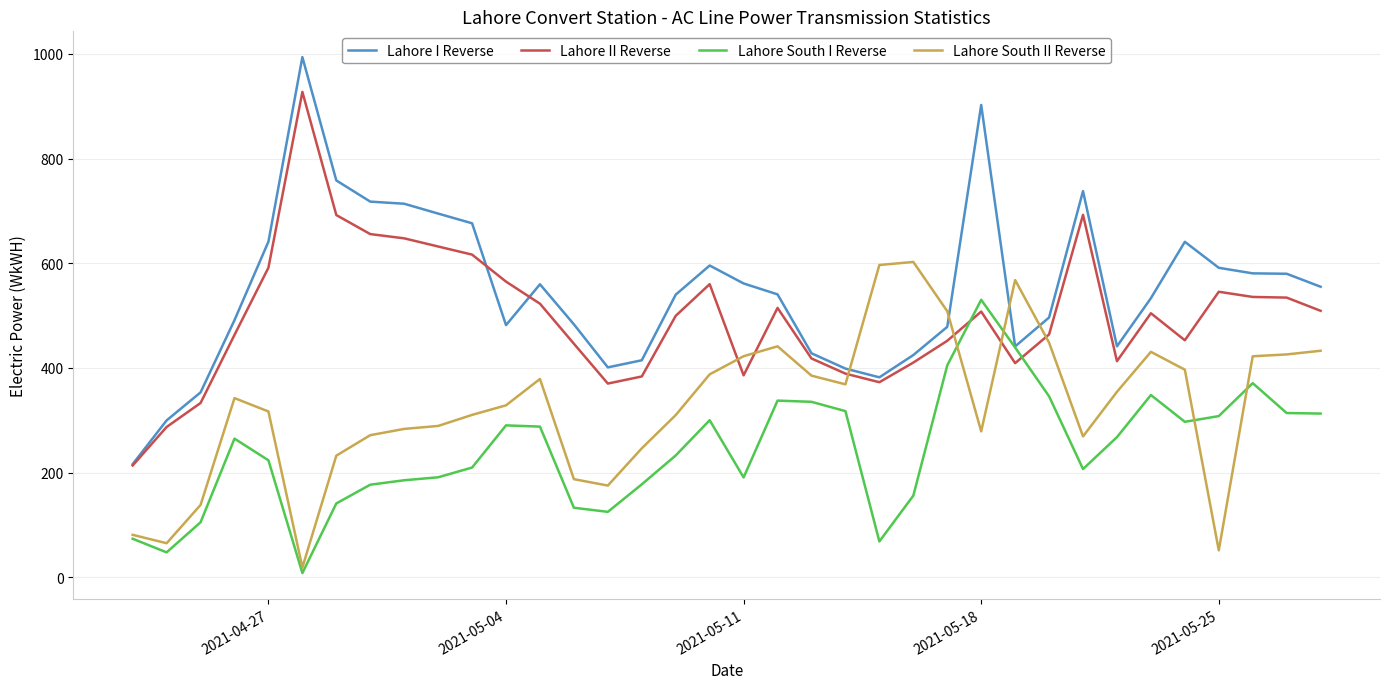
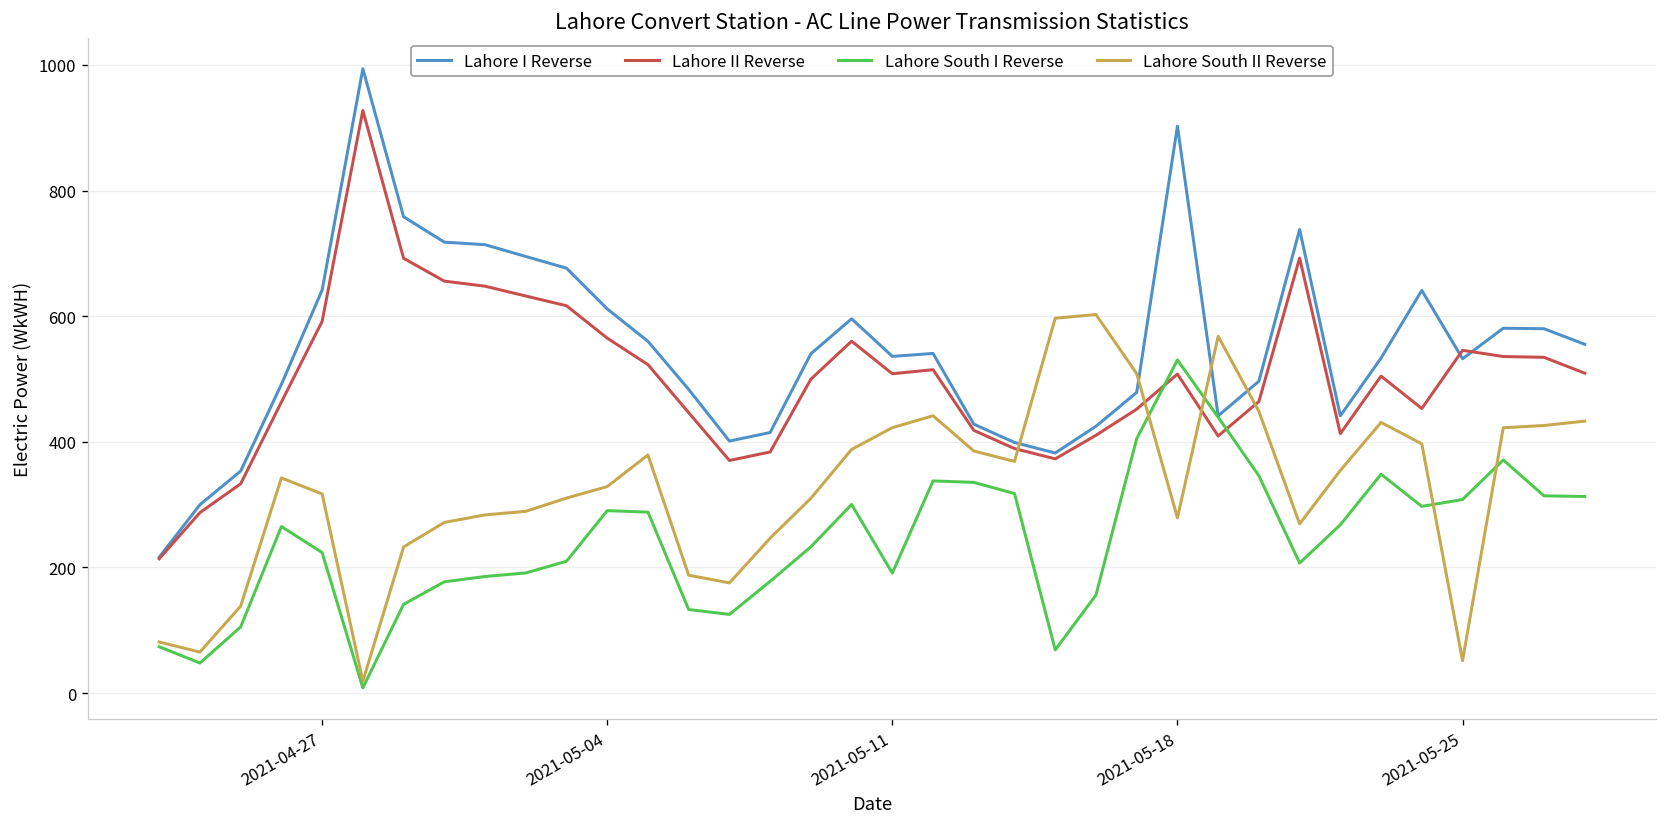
  {
    "Lahore I Reverse": {
      "2021-04-27": 640,
-     "2021-05-04": 480,
-     "2021-05-11": 560,
+     "2021-05-04": 610,
+     "2021-05-11": 540,
      "2021-05-18": 900,
-     "2021-05-25": 590
+     "2021-05-25": 530
    },
    "Lahore II Reverse": {
      "2021-04-27": 590,
      "2021-05-04": 570,
-     "2021-05-11": 390,
+     "2021-05-11": 510,
      "2021-05-18": 510,
      "2021-05-25": 550
    },
    "Lahore South I Reverse": {
      "2021-04-27": 220,
      "2021-05-04": 290,
      "2021-05-11": 190,
      "2021-05-18": 530,
      "2021-05-25": 310
    },
    "Lahore South II Reverse": {
      "2021-04-27": 320,
      "2021-05-04": 330,
      "2021-05-11": 420,
      "2021-05-18": 280,
      "2021-05-25": 50
    }
  }
